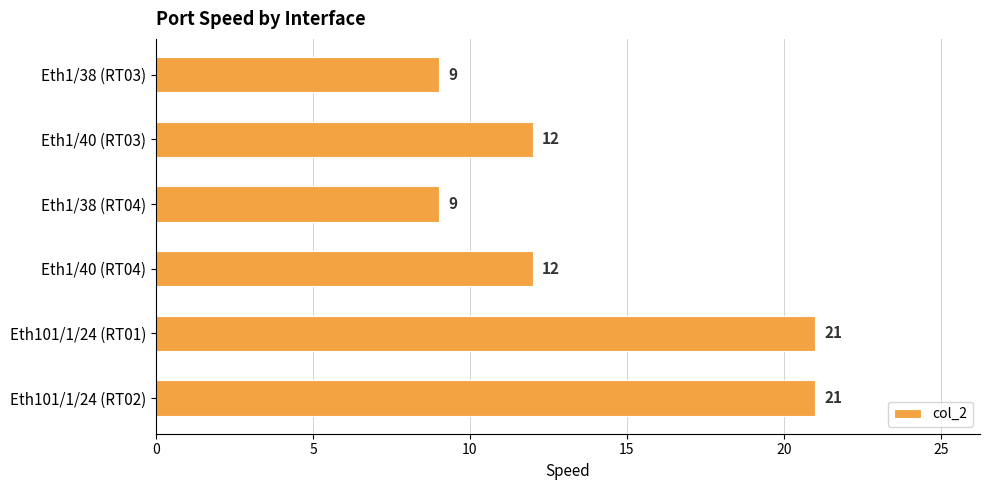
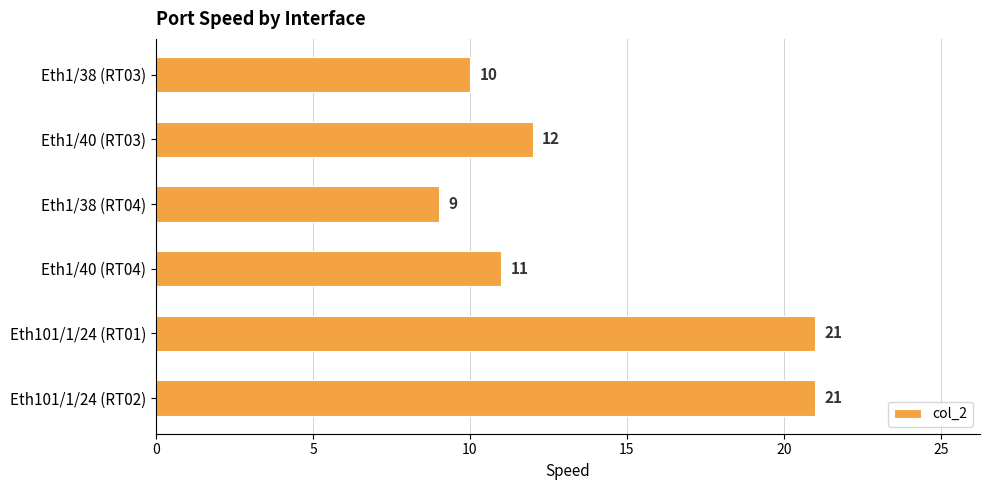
  {
-   "Eth1/38 (RT03)": 9,
+   "Eth1/38 (RT03)": 10,
    "Eth1/40 (RT03)": 12,
    "Eth1/38 (RT04)": 9,
-   "Eth1/40 (RT04)": 12,
+   "Eth1/40 (RT04)": 11,
    "Eth101/1/24 (RT01)": 21,
    "Eth101/1/24 (RT02)": 21
  }
